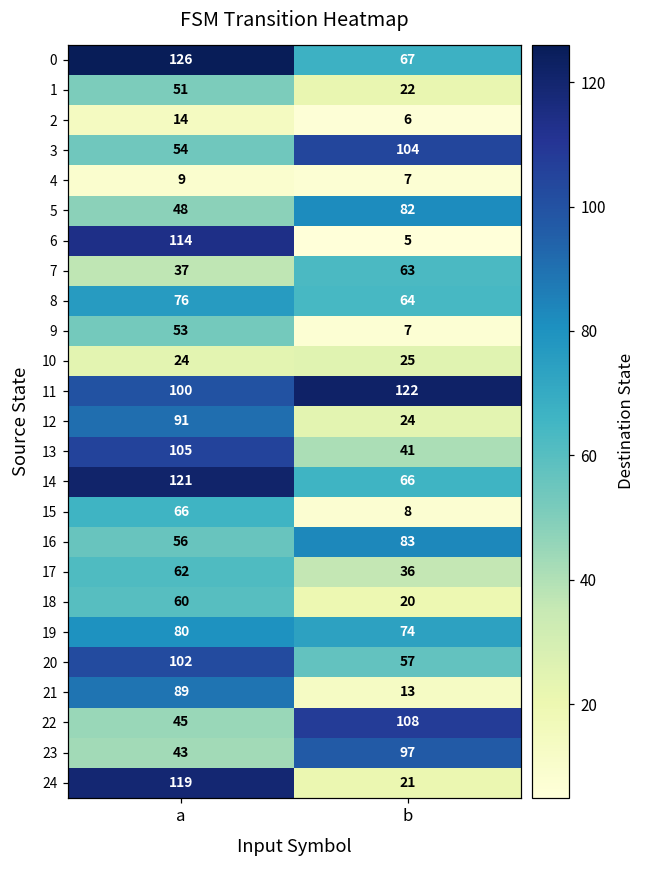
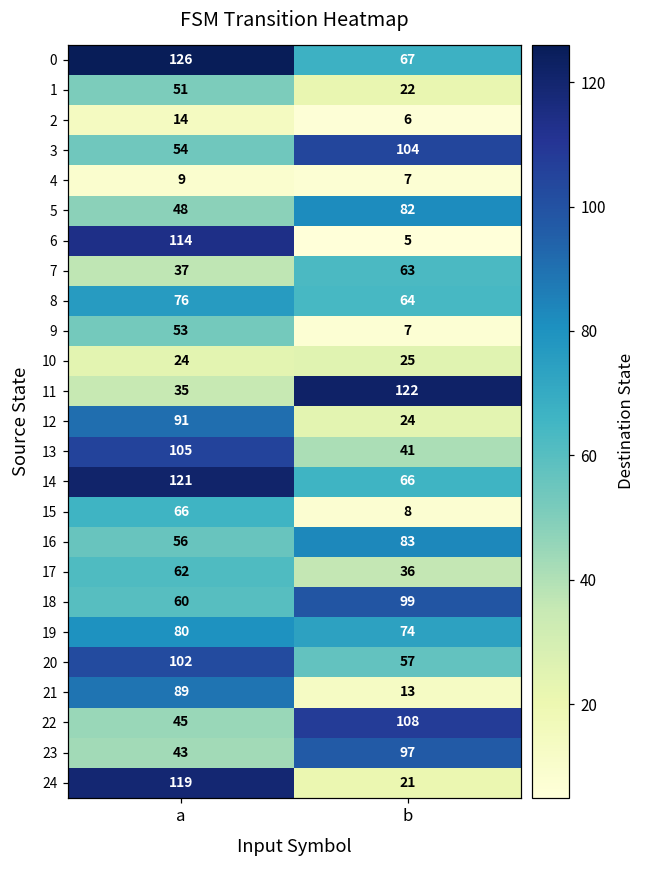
  {
    "0": {
      "a": 126,
      "b": 67
    },
    "1": {
      "a": 51,
      "b": 22
    },
    "2": {
      "a": 14,
      "b": 6
    },
    "3": {
      "a": 54,
      "b": 104
    },
    "4": {
      "a": 9,
      "b": 7
    },
    "5": {
      "a": 48,
      "b": 82
    },
    "6": {
      "a": 114,
      "b": 5
    },
    "7": {
      "a": 37,
      "b": 63
    },
    "8": {
      "a": 76,
      "b": 64
    },
    "9": {
      "a": 53,
      "b": 7
    },
    "10": {
      "a": 24,
      "b": 25
    },
    "11": {
-     "a": 100,
+     "a": 35,
      "b": 122
    },
    "12": {
      "a": 91,
      "b": 24
    },
    "13": {
      "a": 105,
      "b": 41
    },
    "14": {
      "a": 121,
      "b": 66
    },
    "15": {
      "a": 66,
      "b": 8
    },
    "16": {
      "a": 56,
      "b": 83
    },
    "17": {
      "a": 62,
      "b": 36
    },
    "18": {
      "a": 60,
-     "b": 20
+     "b": 99
    },
    "19": {
      "a": 80,
      "b": 74
    },
    "20": {
      "a": 102,
      "b": 57
    },
    "21": {
      "a": 89,
      "b": 13
    },
    "22": {
      "a": 45,
      "b": 108
    },
    "23": {
      "a": 43,
      "b": 97
    },
    "24": {
      "a": 119,
      "b": 21
    }
  }
